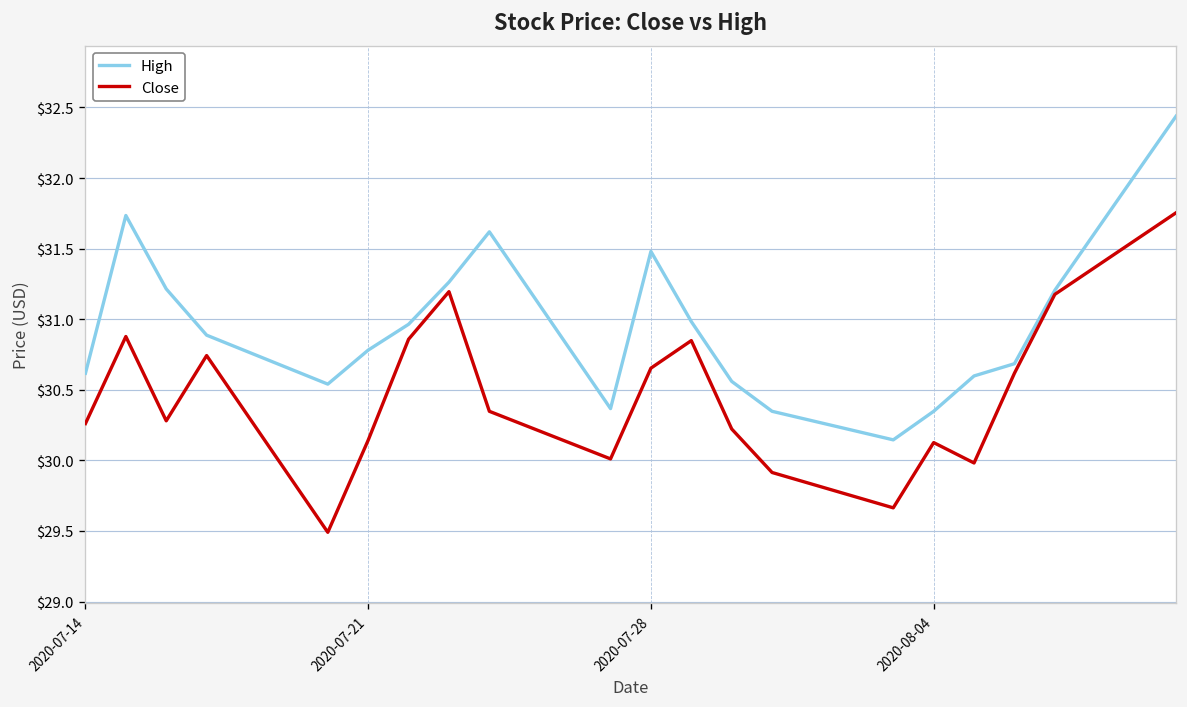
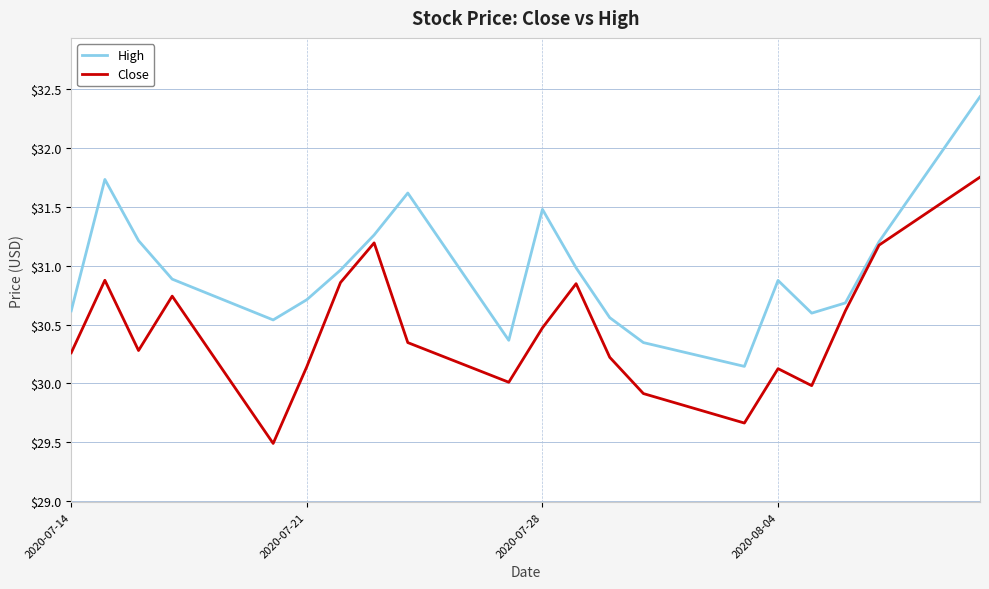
  {
    "High": {
      "2020-07-14": "$30.62",
-     "2020-07-21": "$30.78",
+     "2020-07-21": "$30.71",
      "2020-07-28": "$31.48",
-     "2020-08-04": "$30.35"
+     "2020-08-04": "$30.88"
    },
    "Close": {
      "2020-07-14": "$30.26",
      "2020-07-21": "$30.14",
-     "2020-07-28": "$30.65",
+     "2020-07-28": "$30.47",
      "2020-08-04": "$30.13"
    }
  }
